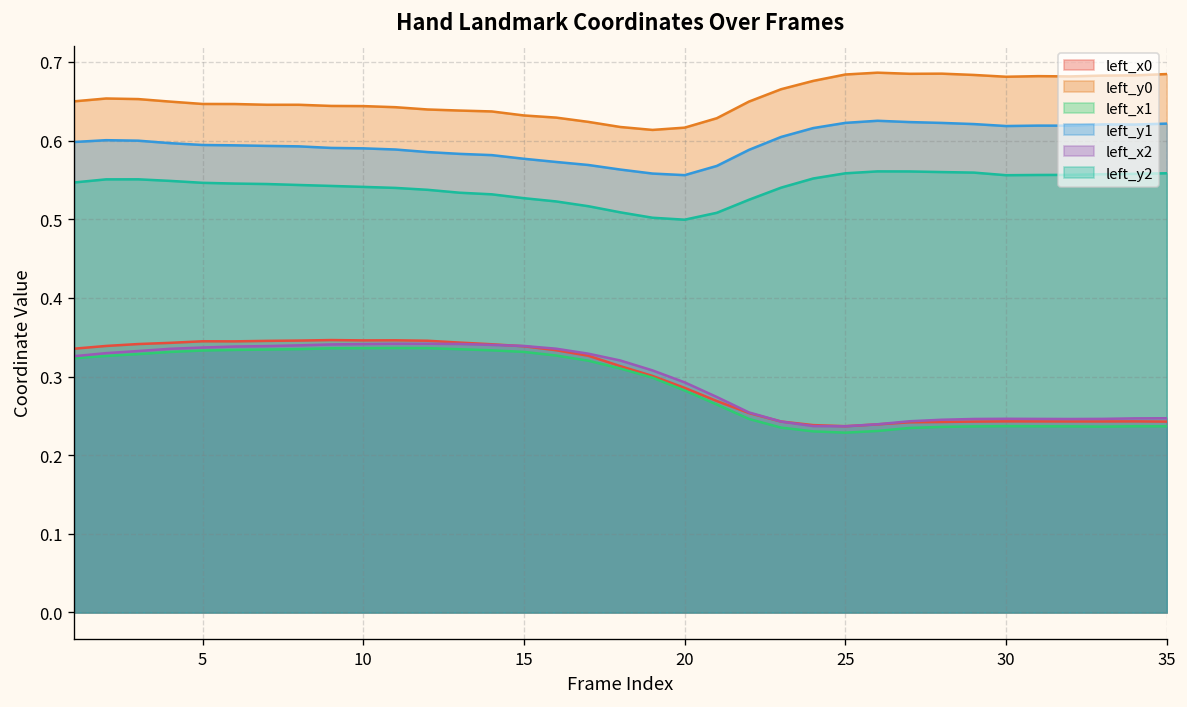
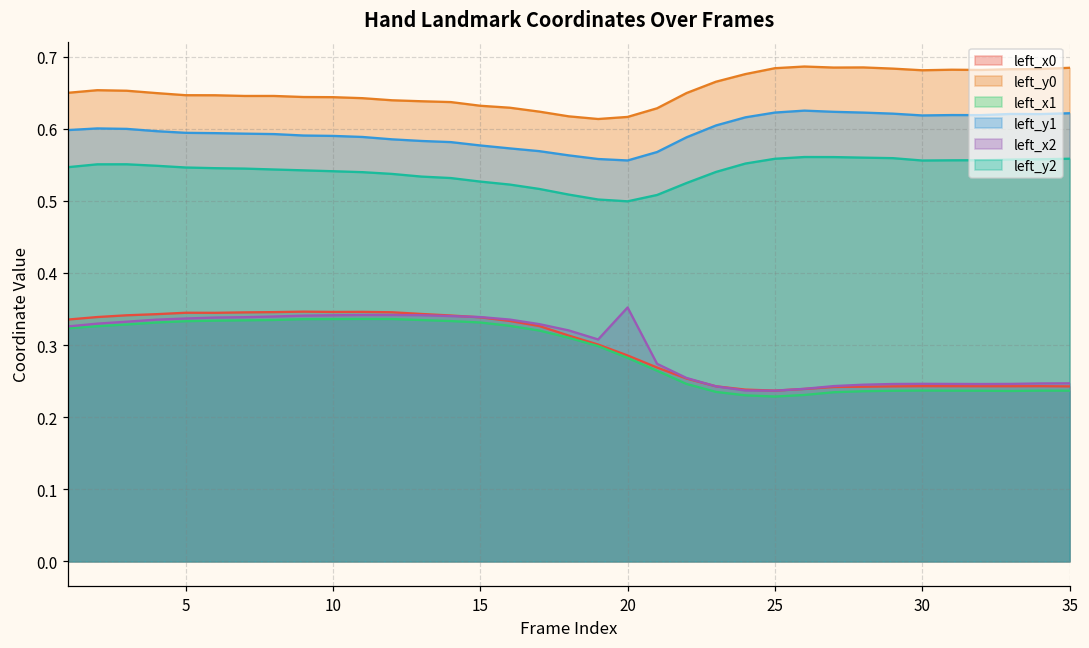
  {
    "left_x2": {
      "10": 0.34,
-     "20": 0.29,
+     "20": 0.35,
      "35": 0.25
    }
  }
